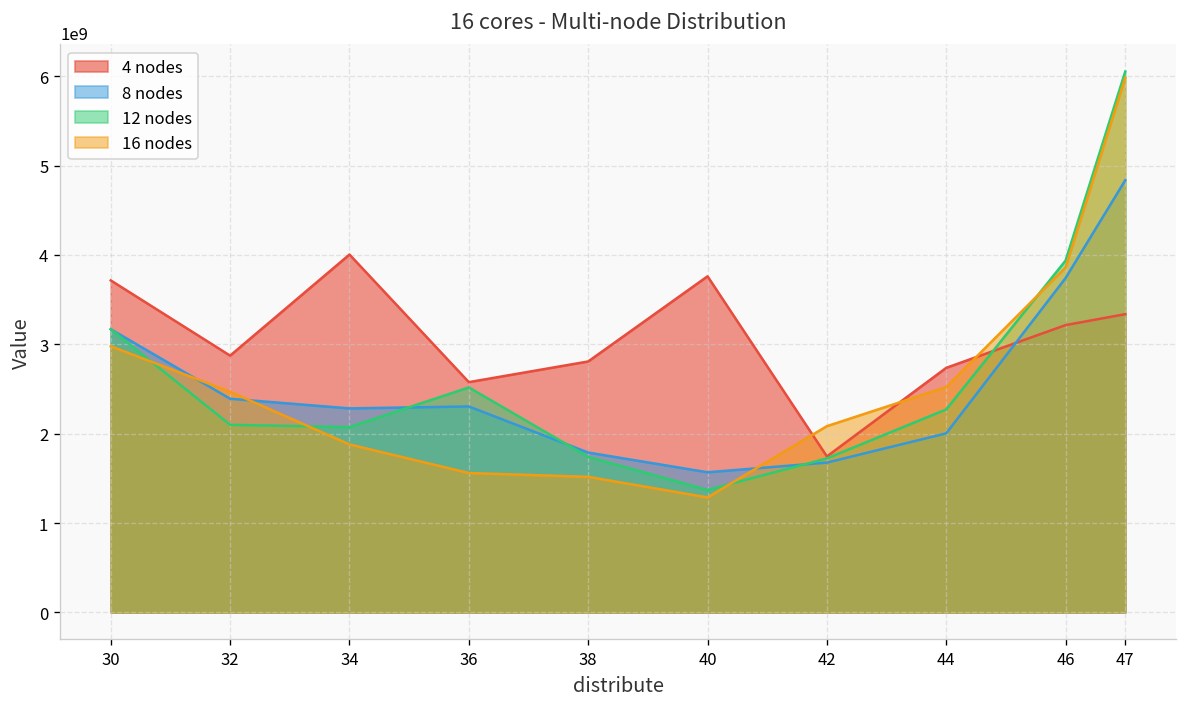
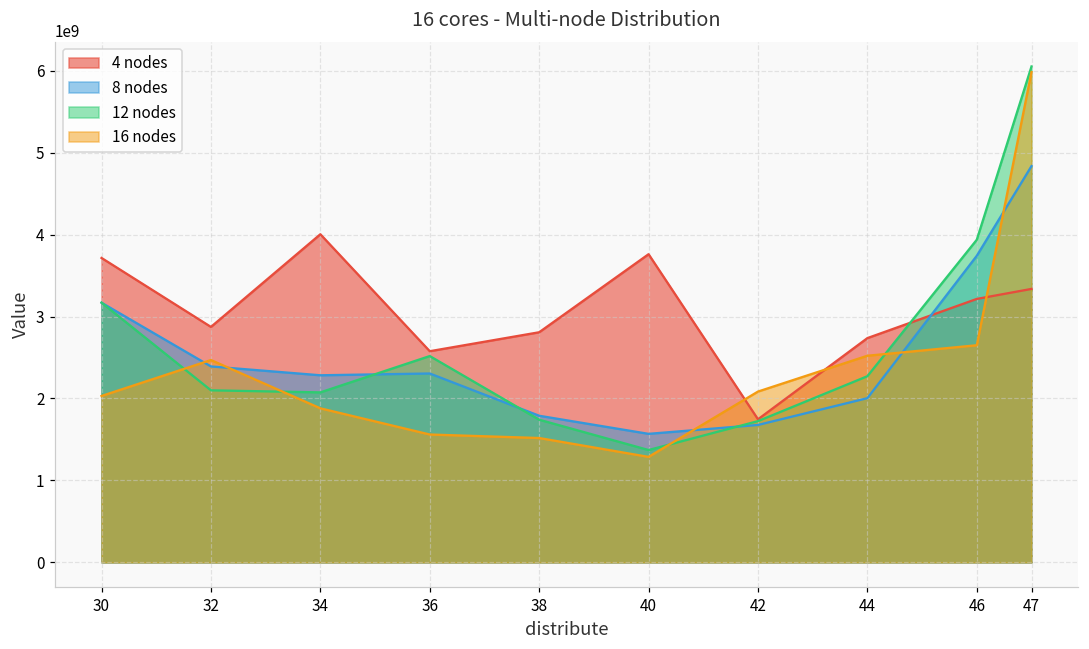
  {
    "4 nodes": {
      "30": 3700000000,
      "32": 2900000000,
      "34": 4000000000,
      "36": 2600000000,
      "38": 2800000000,
      "40": 3800000000,
      "44": 2700000000,
      "46": 3200000000,
      "47": 3300000000
    },
    "8 nodes": {
      "32": 2400000000,
      "34": 2300000000,
      "36": 2300000000,
      "38": 1800000000,
      "40": 1600000000,
      "42": 1700000000,
      "44": 2000000000,
      "46": 3700000000,
      "47": 4800000000
    },
    "12 nodes": {
      "32": 2100000000,
      "34": 2100000000,
      "36": 2500000000,
      "38": 1700000000,
      "40": 1400000000,
      "44": 2300000000,
      "46": 3900000000,
      "47": 6100000000
    },
    "16 nodes": {
-     "30": 3000000000,
+     "30": 2000000000,
      "32": 2500000000,
      "34": 1900000000,
      "36": 1600000000,
      "38": 1500000000,
      "40": 1300000000,
      "42": 2100000000,
      "44": 2500000000,
-     "46": 3900000000,
+     "46": 2600000000,
      "47": 6000000000
    }
  }
